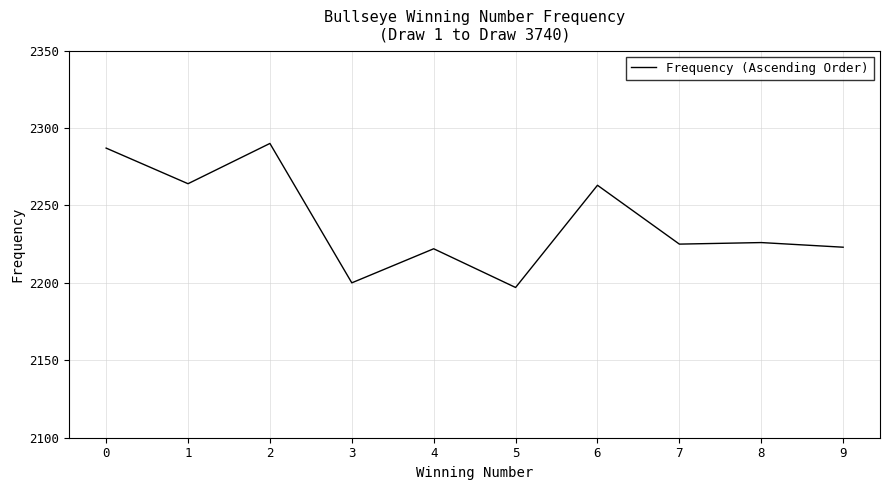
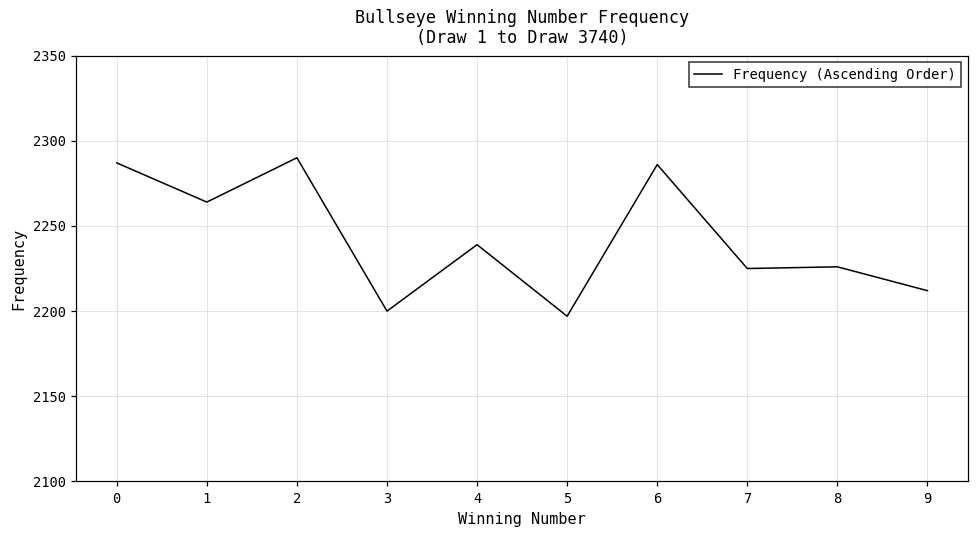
  {
    "0": 2287,
    "1": 2264,
    "2": 2290,
    "3": 2200,
-   "4": 2222,
+   "4": 2239,
    "5": 2197,
-   "6": 2263,
+   "6": 2286,
    "7": 2225,
    "8": 2226,
-   "9": 2223
+   "9": 2212
  }
